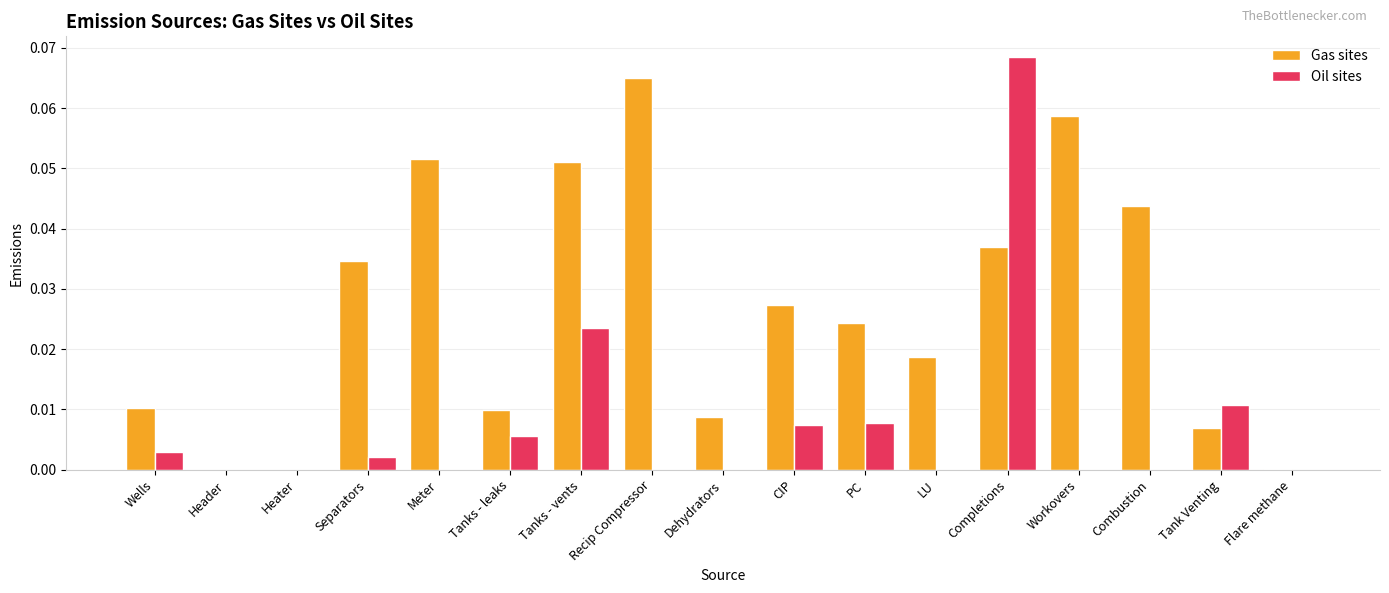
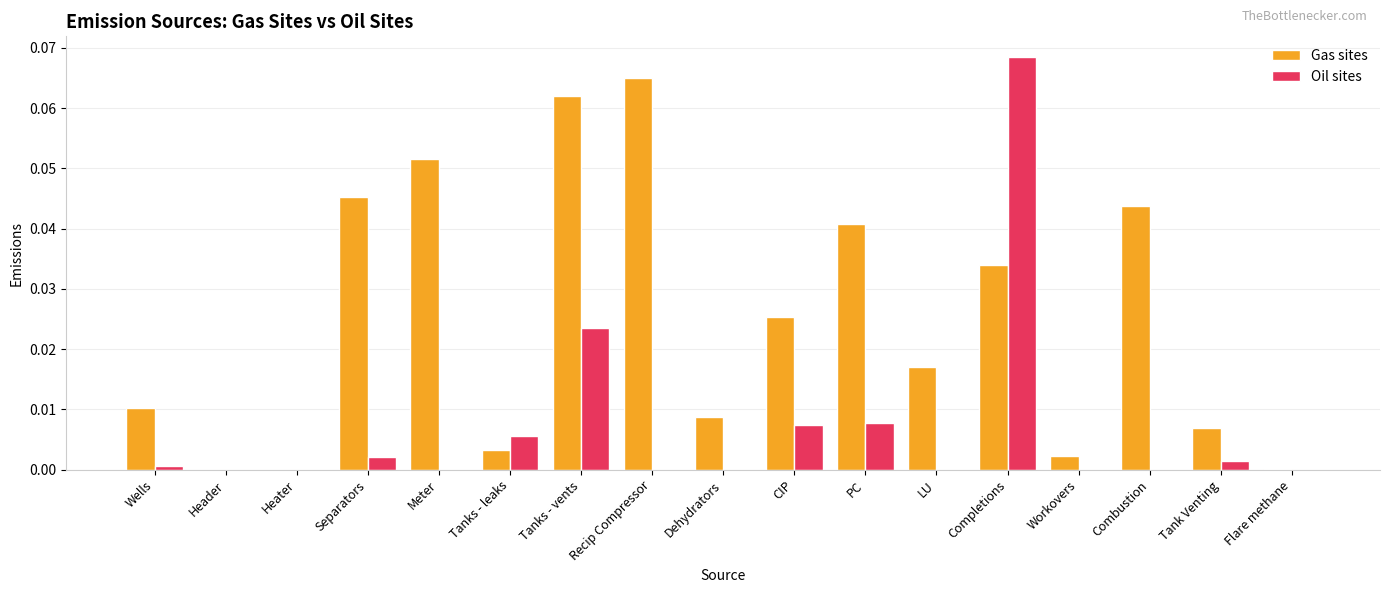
  {
    "Gas sites": {
      "Wells": 0.010,
      "Header": 0.000,
-     "Separators": 0.035,
+     "Separators": 0.045,
      "Meter": 0.052,
-     "Tanks - leaks": 0.010,
-     "Tanks - vents": 0.051,
+     "Tanks - leaks": 0.003,
+     "Tanks - vents": 0.062,
      "Recip Compressor": 0.065,
      "Dehydrators": 0.009,
-     "CIP": 0.027,
-     "PC": 0.024,
-     "LU": 0.019,
-     "Completions": 0.037,
-     "Workovers": 0.059,
+     "CIP": 0.025,
+     "PC": 0.041,
+     "LU": 0.017,
+     "Completions": 0.034,
+     "Workovers": 0.002,
      "Combustion": 0.044,
      "Tank Venting": 0.007
    },
    "Oil sites": {
-     "Wells": 0.003,
+     "Wells": 0.001,
      "Header": 0.000,
      "Separators": 0.002,
      "Meter": 0.000,
      "Tanks - leaks": 0.006,
      "Tanks - vents": 0.023,
      "Recip Compressor": 0.000,
      "Dehydrators": 0.000,
      "CIP": 0.007,
      "PC": 0.008,
      "LU": 0.000,
      "Completions": 0.069,
      "Workovers": 0.000,
      "Combustion": 0.000,
-     "Tank Venting": 0.011
+     "Tank Venting": 0.001
    }
  }
